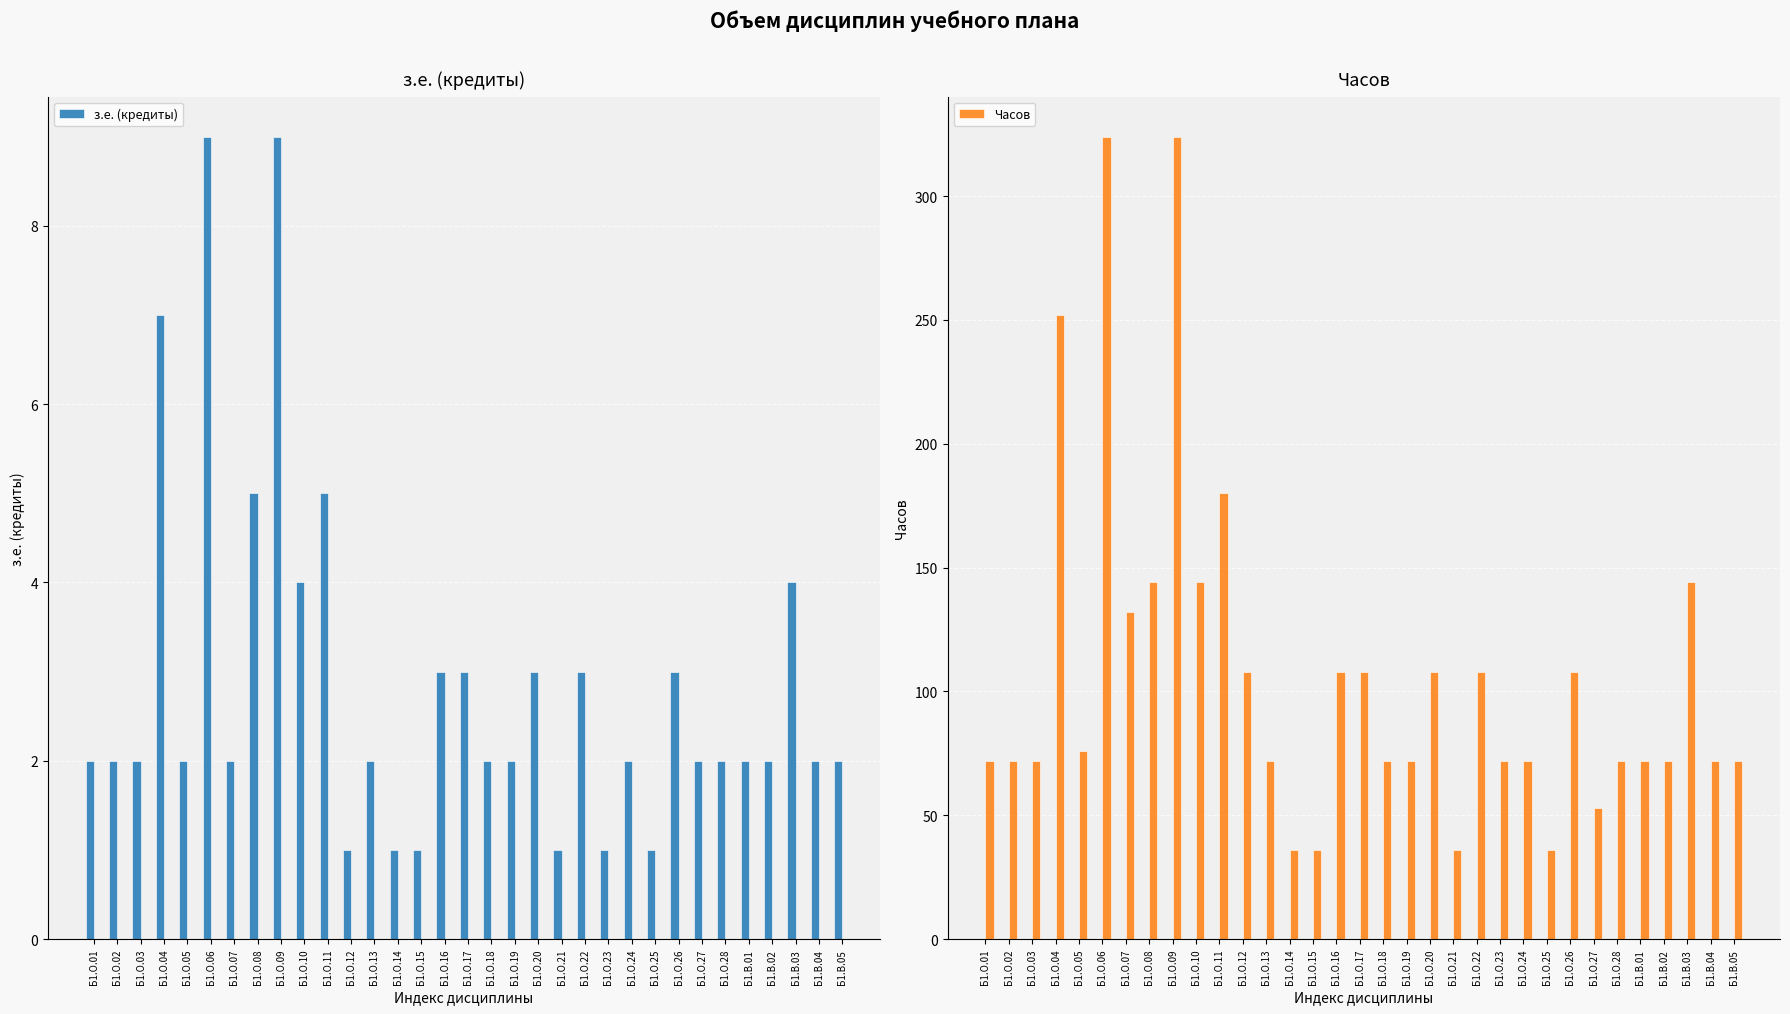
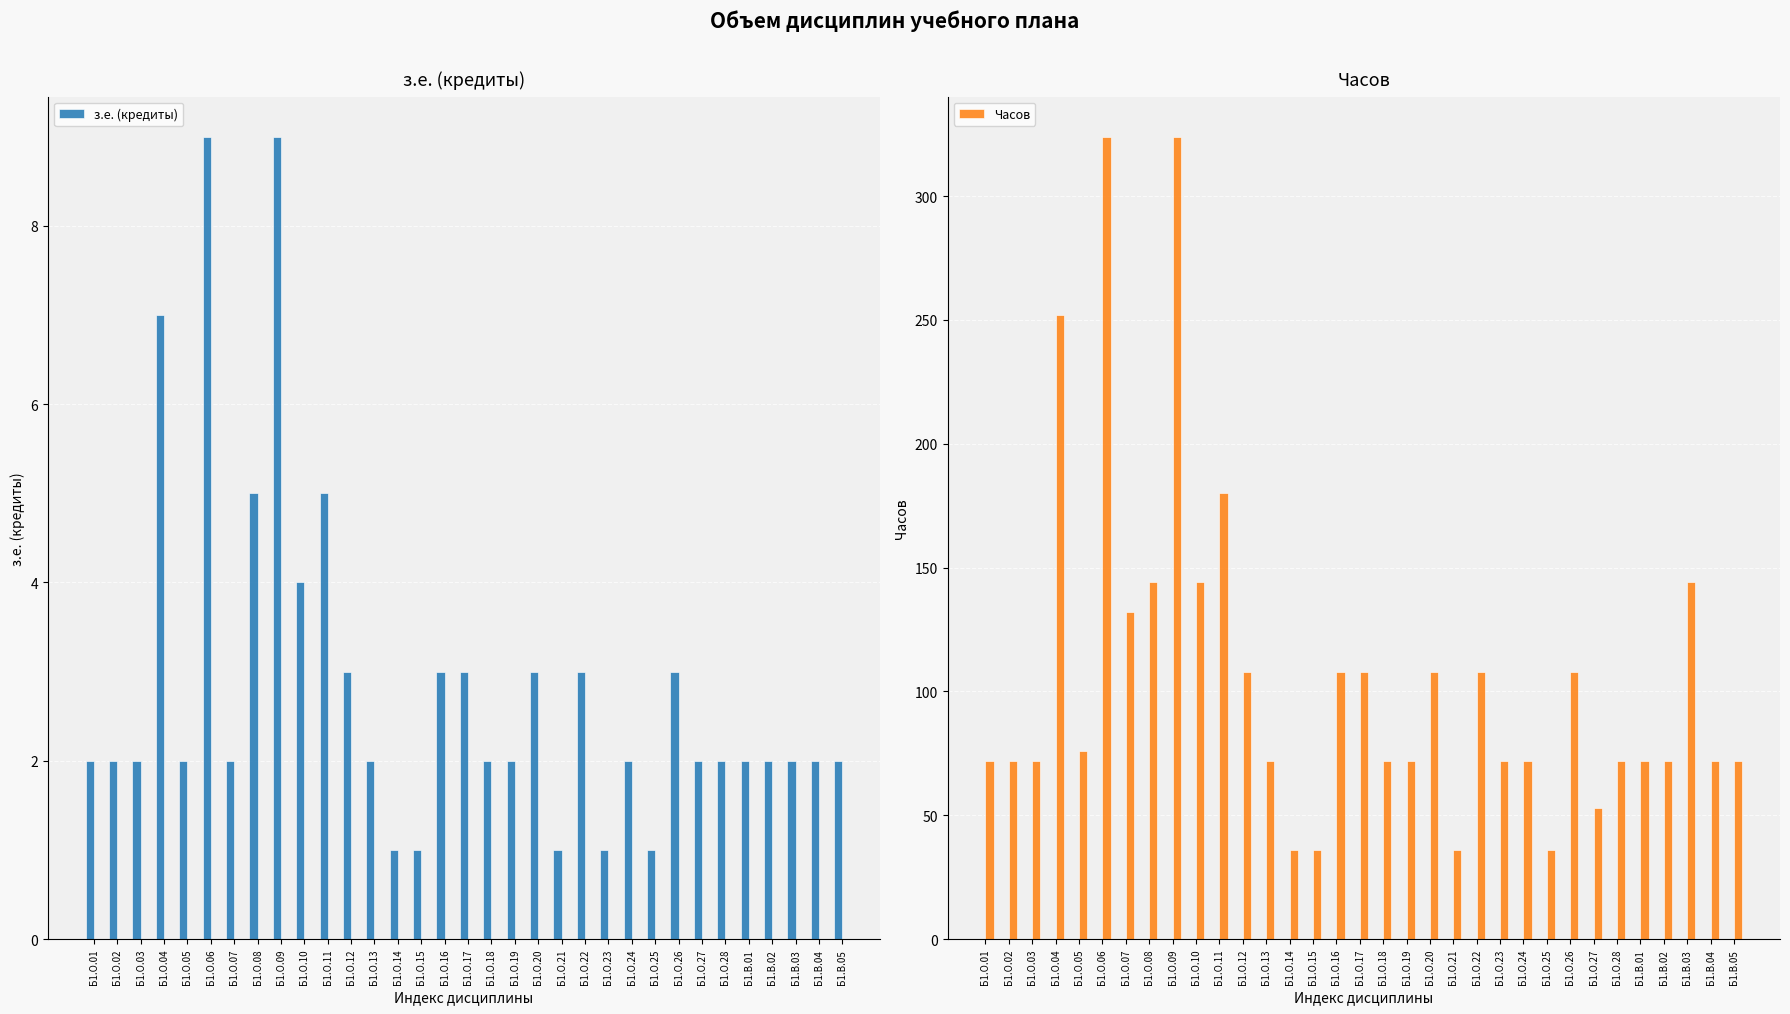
  {
    "з.е. (кредиты)": {
      "Б1.О.01": 2,
      "Б1.О.02": 2,
      "Б1.О.03": 2,
      "Б1.О.04": 7,
      "Б1.О.05": 2,
      "Б1.О.06": 9,
      "Б1.О.07": 2,
      "Б1.О.08": 5,
      "Б1.О.09": 9,
      "Б1.О.10": 4,
      "Б1.О.11": 5,
-     "Б1.О.12": 1,
+     "Б1.О.12": 3,
      "Б1.О.13": 2,
      "Б1.О.14": 1,
      "Б1.О.15": 1,
      "Б1.О.16": 3,
      "Б1.О.17": 3,
      "Б1.О.18": 2,
      "Б1.О.19": 2,
      "Б1.О.20": 3,
      "Б1.О.21": 1,
      "Б1.О.22": 3,
      "Б1.О.23": 1,
      "Б1.О.24": 2,
      "Б1.О.25": 1,
      "Б1.О.26": 3,
      "Б1.О.27": 2,
      "Б1.О.28": 2,
      "Б1.В.01": 2,
      "Б1.В.02": 2,
-     "Б1.В.03": 4,
+     "Б1.В.03": 2,
      "Б1.В.04": 2,
      "Б1.В.05": 2
    },
    "Часов": {
      "Б1.О.01": 72,
      "Б1.О.02": 72,
      "Б1.О.03": 72,
      "Б1.О.04": 252,
      "Б1.О.05": 76,
      "Б1.О.06": 324,
      "Б1.О.07": 132,
      "Б1.О.08": 144,
      "Б1.О.09": 324,
      "Б1.О.10": 144,
      "Б1.О.11": 180,
      "Б1.О.12": 108,
      "Б1.О.13": 72,
      "Б1.О.14": 36,
      "Б1.О.15": 36,
      "Б1.О.16": 108,
      "Б1.О.17": 108,
      "Б1.О.18": 72,
      "Б1.О.19": 72,
      "Б1.О.20": 108,
      "Б1.О.21": 36,
      "Б1.О.22": 108,
      "Б1.О.23": 72,
      "Б1.О.24": 72,
      "Б1.О.25": 36,
      "Б1.О.26": 108,
      "Б1.О.27": 53,
      "Б1.О.28": 72,
      "Б1.В.01": 72,
      "Б1.В.02": 72,
      "Б1.В.03": 144,
      "Б1.В.04": 72,
      "Б1.В.05": 72
    }
  }
